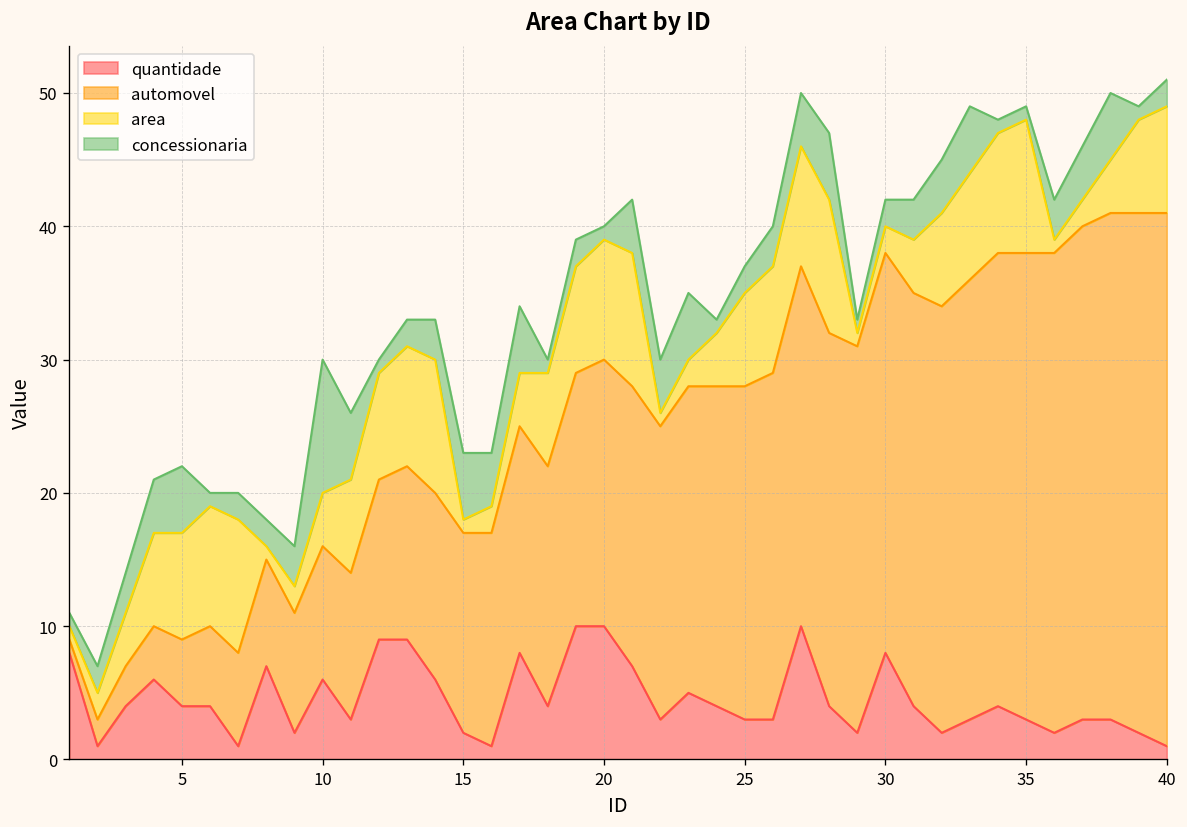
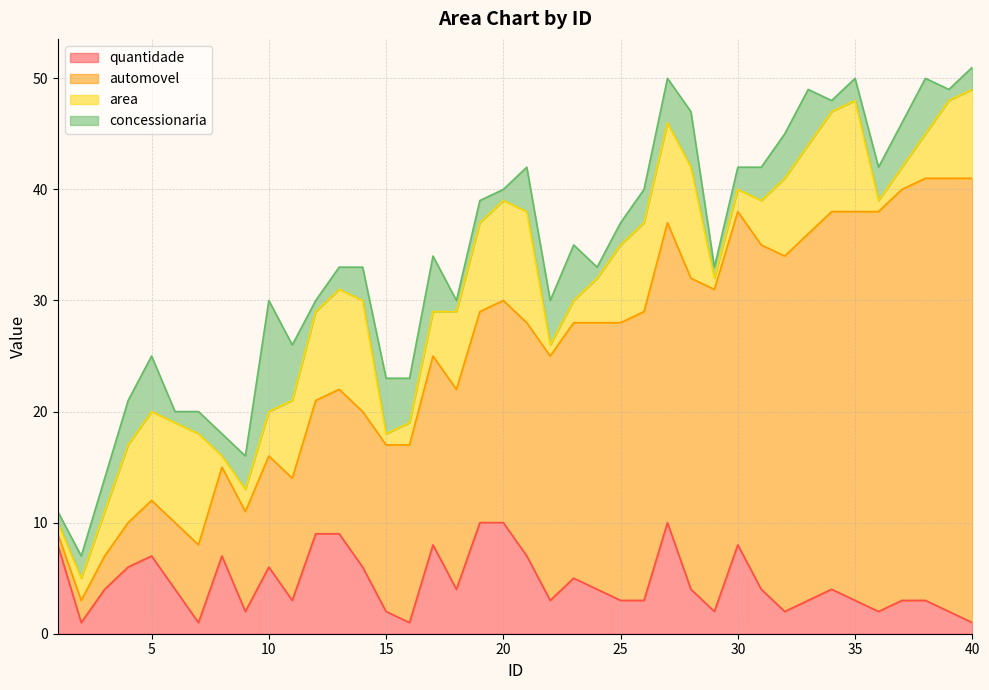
  {
    "quantidade": {
-     "5": 4,
+     "5": 7,
      "10": 6,
      "15": 2,
      "20": 10,
      "25": 3,
      "30": 8,
      "35": 3,
      "40": 1
    },
    "concessionaria": {
      "5": 5,
      "10": 10,
      "15": 5,
      "20": 1,
      "25": 2,
      "30": 2,
-     "35": 1,
+     "35": 2,
      "40": 2
    }
  }
